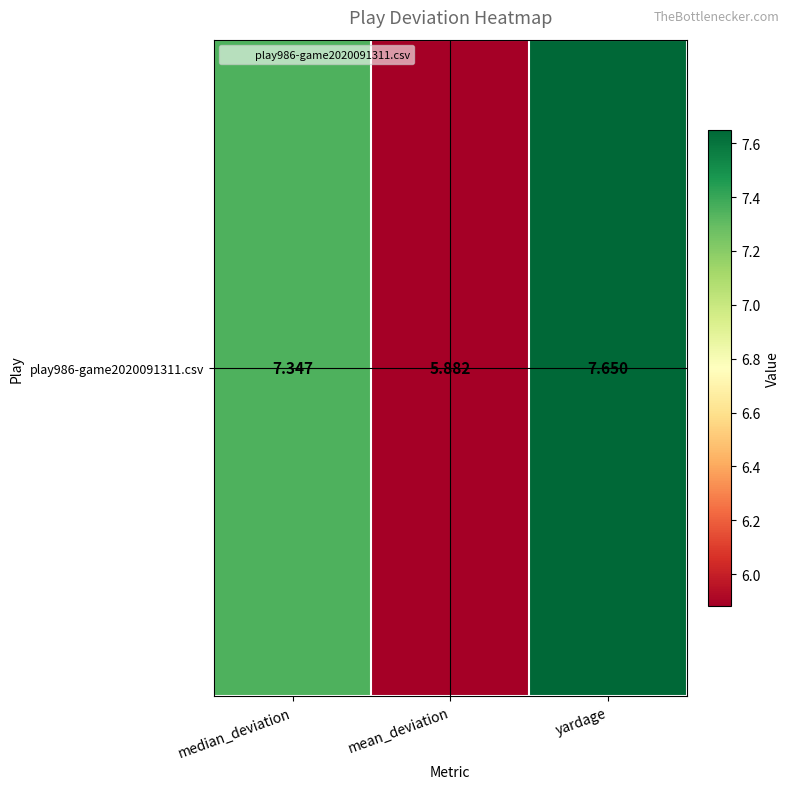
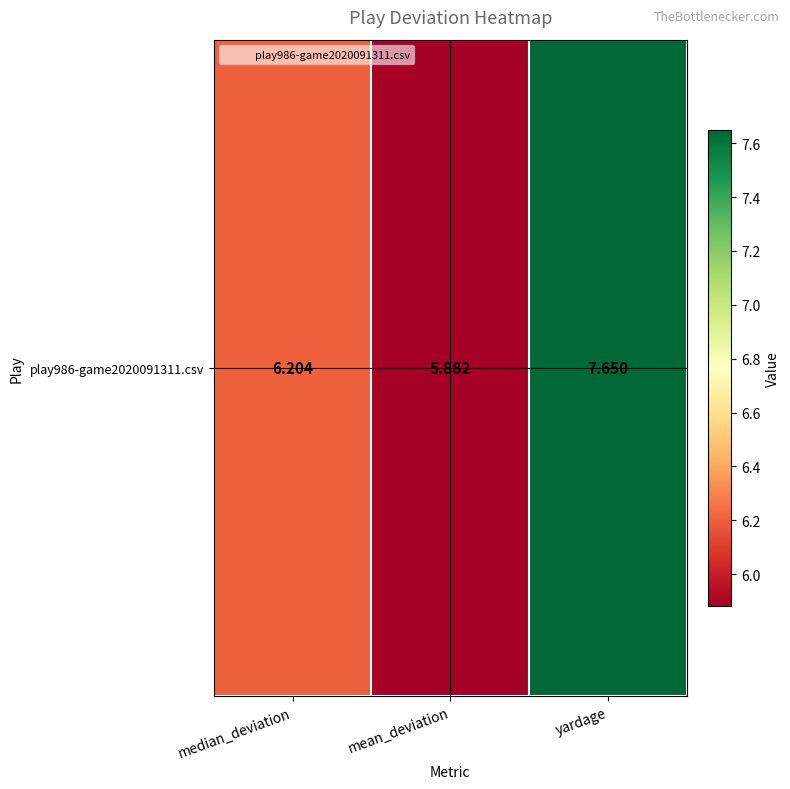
  {
    "play986-game2020091311.csv": {
-     "median_deviation": 7.347,
+     "median_deviation": 6.204,
      "mean_deviation": 5.882,
      "yardage": 7.650
    }
  }
